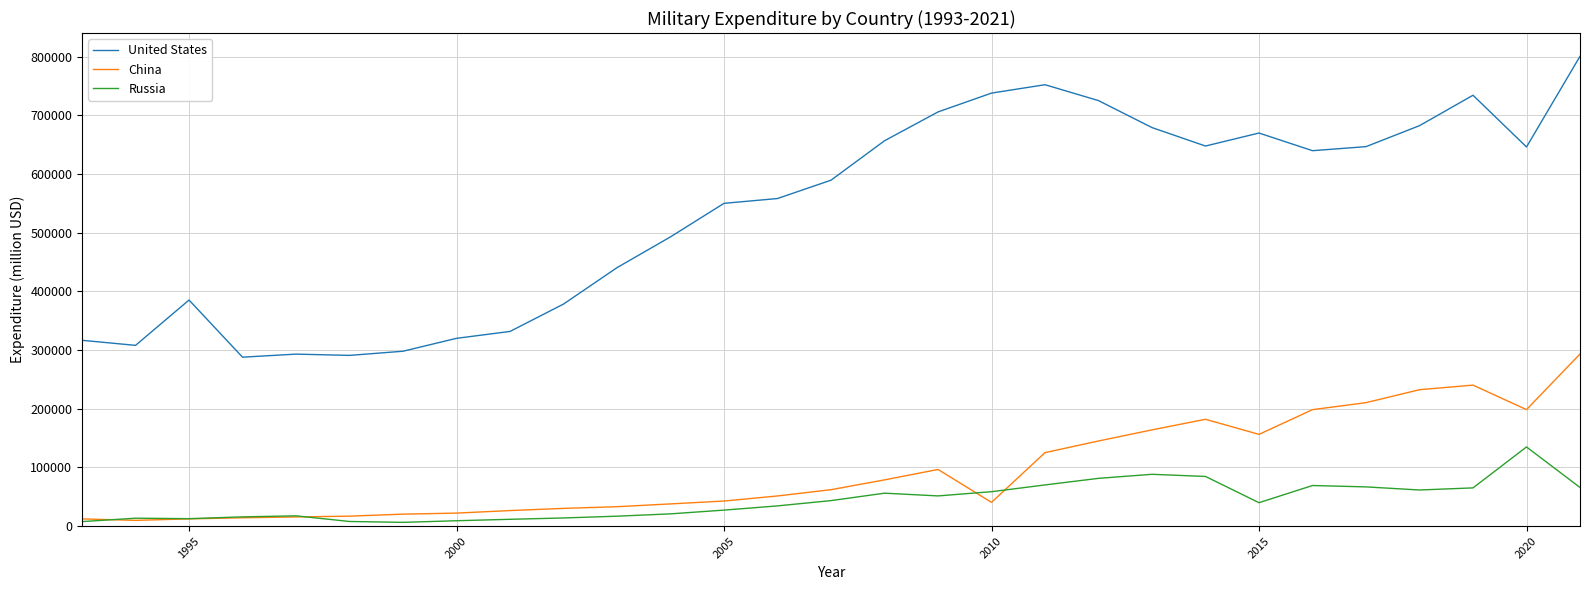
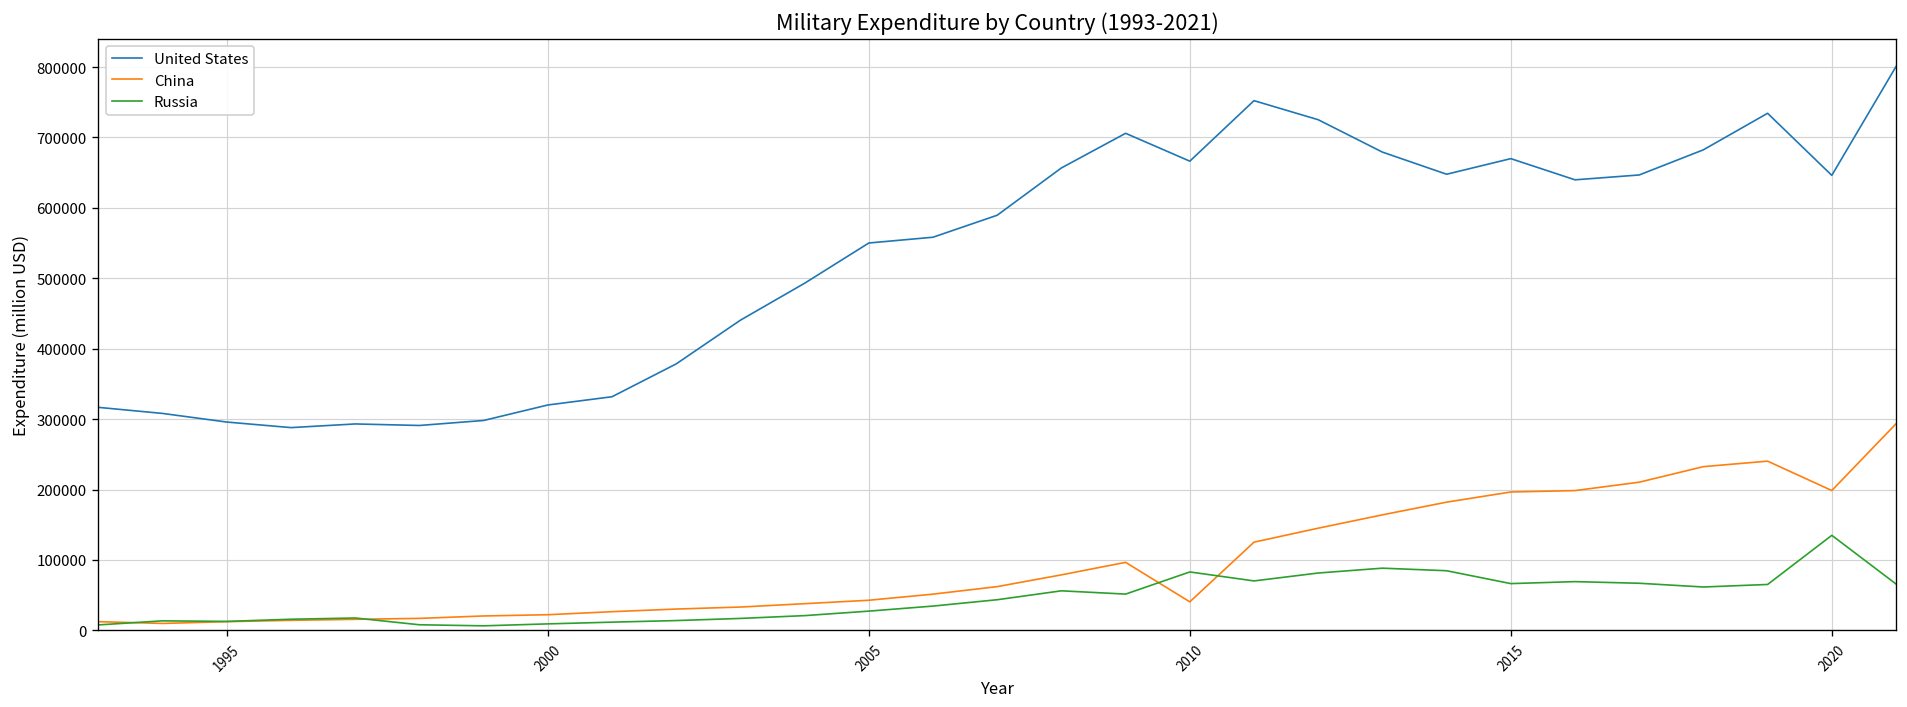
  {
    "United States": {
-     "1995": 390000,
+     "1995": 300000,
      "2000": 320000,
      "2005": 550000,
-     "2010": 740000,
+     "2010": 670000,
      "2015": 670000,
      "2020": 650000
    },
    "China": {
      "2000": 20000,
      "2005": 40000,
      "2010": 40000,
-     "2015": 160000,
+     "2015": 200000,
      "2020": 200000
    },
    "Russia": {
      "2000": 10000,
      "2005": 30000,
-     "2010": 60000,
-     "2015": 40000,
+     "2010": 80000,
+     "2015": 70000,
      "2020": 130000
    }
  }
